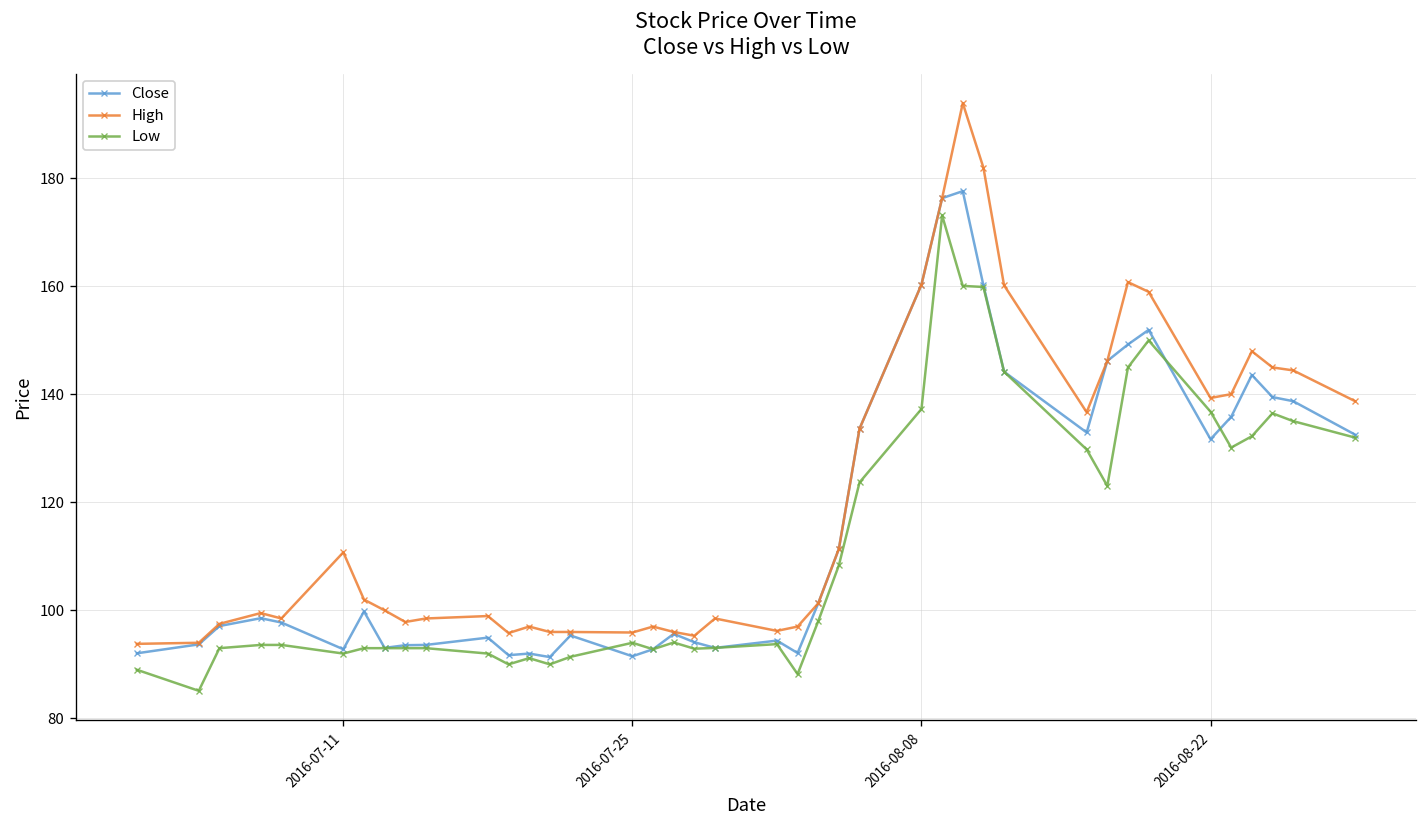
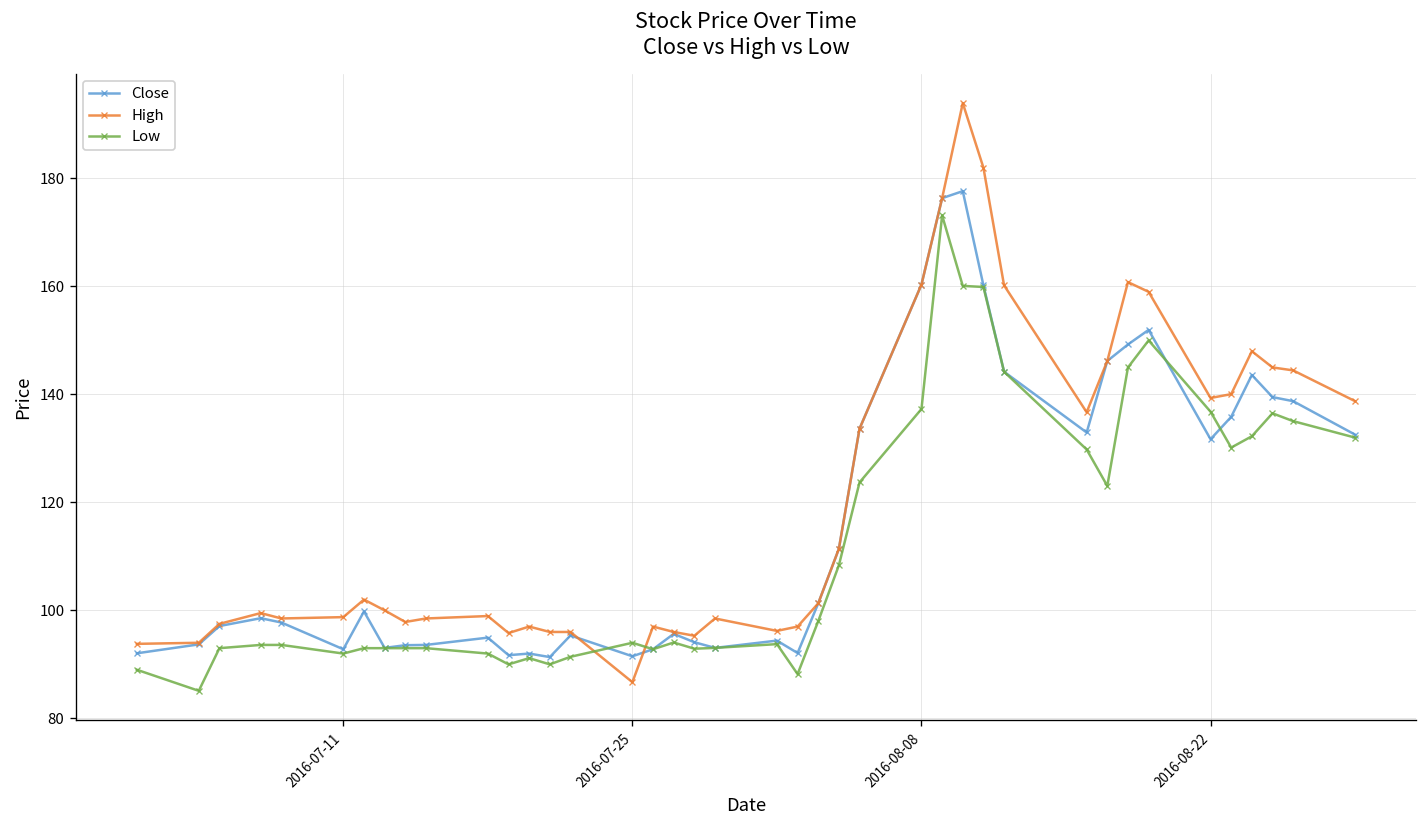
  {
    "Close": {
      "2016-07-11": 93,
      "2016-07-25": 92,
      "2016-08-22": 132
    },
    "High": {
-     "2016-07-11": 111,
-     "2016-07-25": 96,
+     "2016-07-11": 99,
+     "2016-07-25": 87,
      "2016-08-22": 139
    },
    "Low": {
      "2016-07-11": 92,
      "2016-07-25": 94,
      "2016-08-08": 137,
      "2016-08-22": 137
    }
  }
